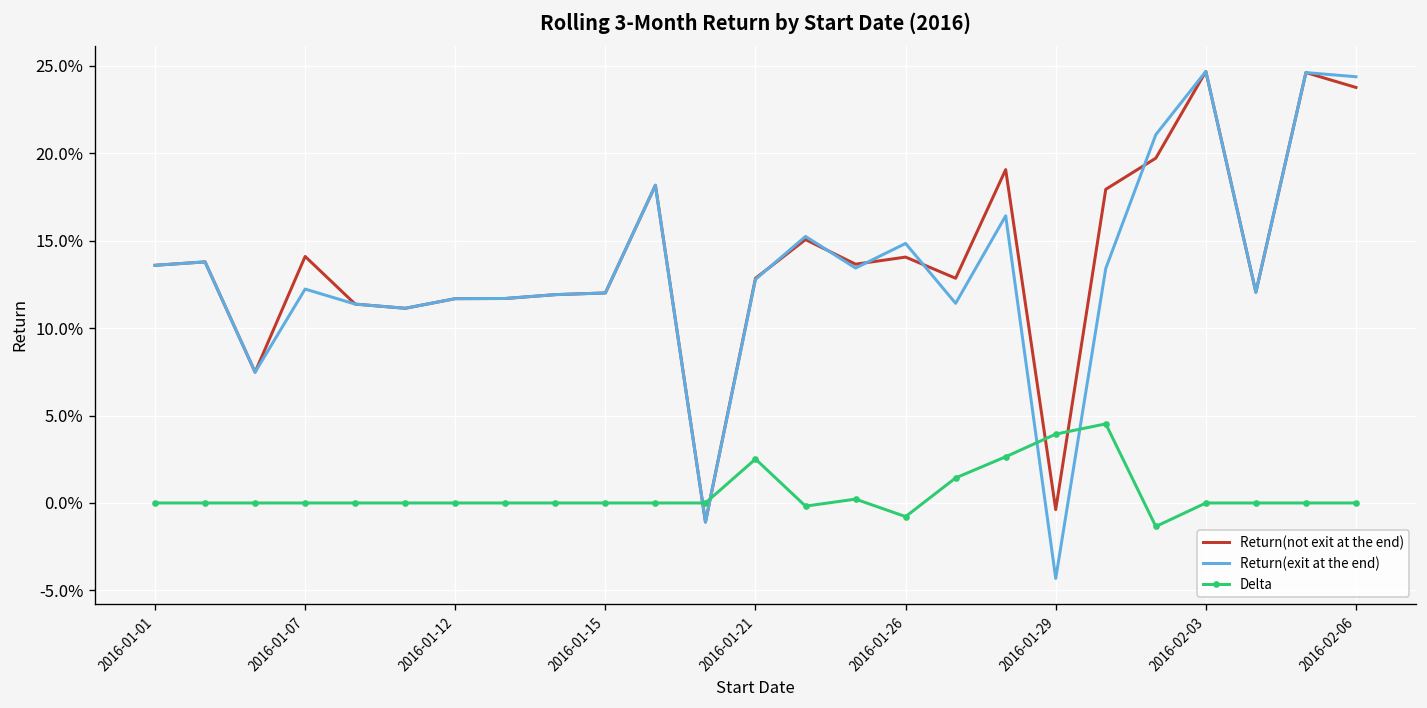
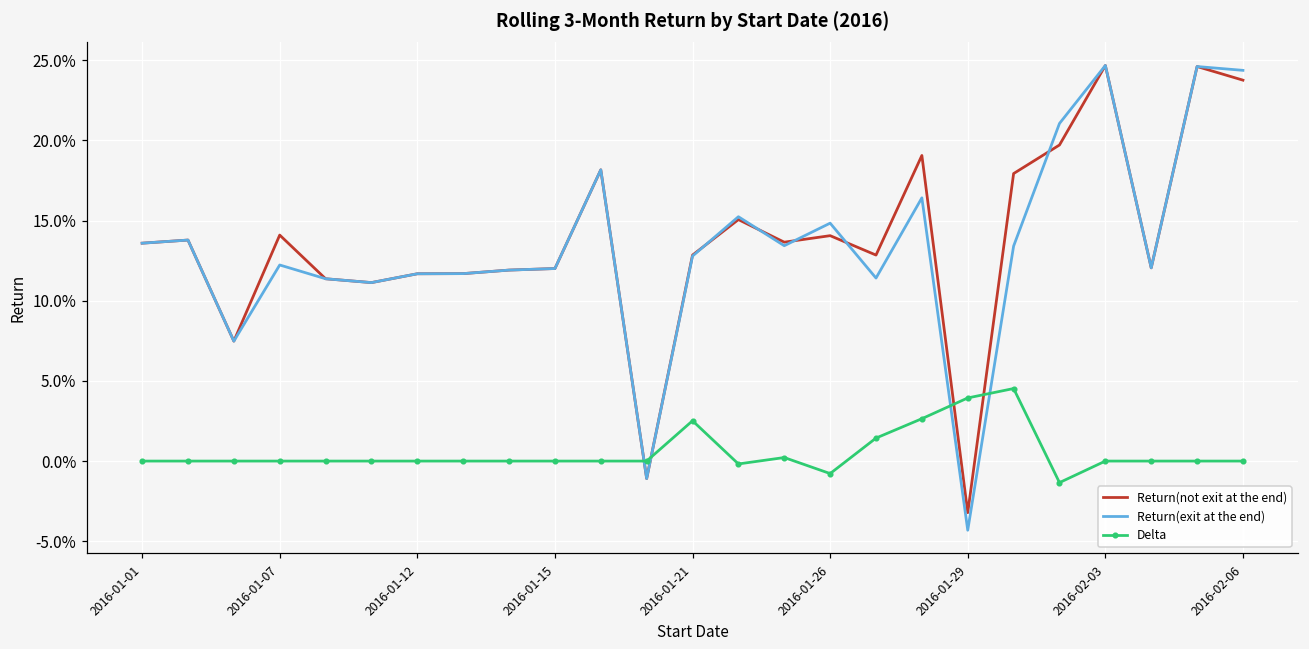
  {
    "Return(not exit at the end)": {
      "2016-01-07": "14.1%",
      "2016-01-26": "14.1%",
-     "2016-01-29": "-0.4%",
+     "2016-01-29": "-3.2%",
      "2016-02-06": "23.8%"
    },
    "Return(exit at the end)": {
      "2016-01-07": "12.2%",
      "2016-01-26": "14.8%",
      "2016-01-29": "-4.3%",
      "2016-02-06": "24.4%"
    },
    "Delta": {
      "2016-01-01": "0.0%",
      "2016-01-07": "0.0%",
      "2016-01-12": "0.0%",
      "2016-01-15": "0.0%",
      "2016-01-21": "2.5%",
      "2016-01-26": "-0.8%",
      "2016-01-29": "3.9%",
      "2016-02-03": "0.0%",
      "2016-02-06": "0.0%"
    }
  }
